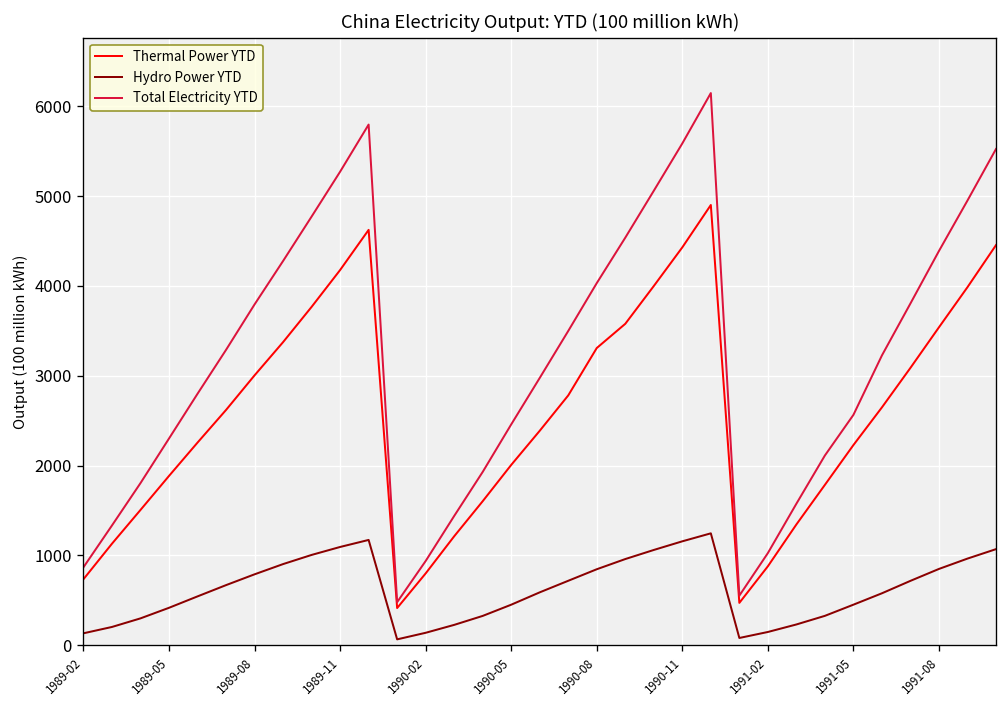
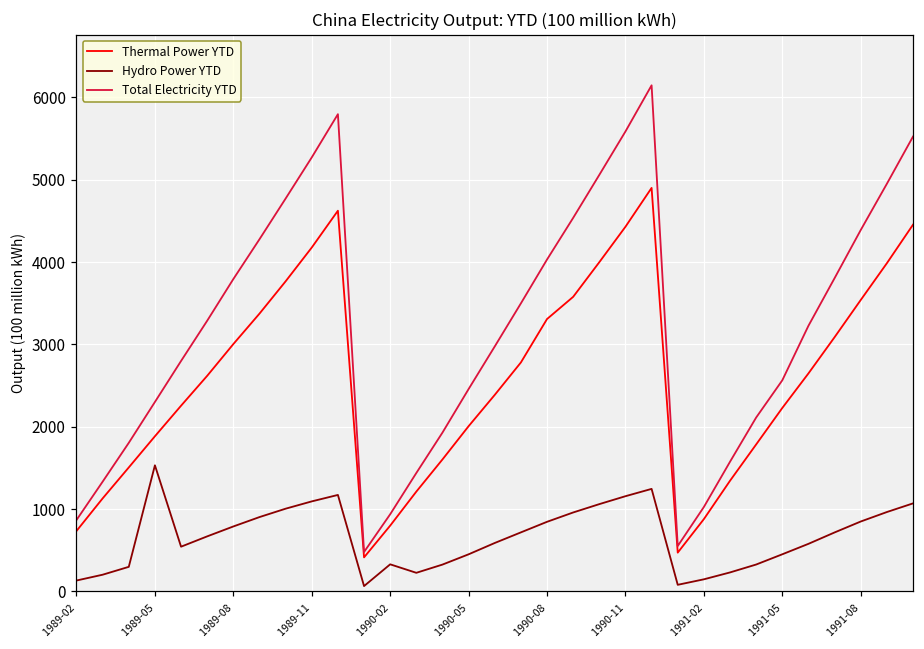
  {
    "Thermal Power YTD": {
      "1989-02": 700,
      "1989-05": 1900,
      "1989-08": 3000,
      "1989-11": 4200,
      "1990-02": 800,
      "1990-05": 2000,
      "1990-08": 3300,
      "1990-11": 4400,
      "1991-02": 900,
      "1991-05": 2200,
      "1991-08": 3500
    },
    "Hydro Power YTD": {
      "1989-02": 100,
-     "1989-05": 400,
+     "1989-05": 1500,
      "1989-08": 800,
      "1989-11": 1100,
-     "1990-02": 100,
+     "1990-02": 300,
      "1990-05": 500,
      "1990-08": 800,
      "1990-11": 1200,
      "1991-02": 100,
      "1991-05": 500,
      "1991-08": 800
    },
    "Total Electricity YTD": {
      "1989-02": 900,
      "1989-05": 2300,
      "1989-08": 3800,
      "1989-11": 5300,
      "1990-02": 900,
      "1990-05": 2500,
      "1990-08": 4000,
      "1990-11": 5600,
      "1991-02": 1000,
      "1991-05": 2600,
      "1991-08": 4400
    }
  }
